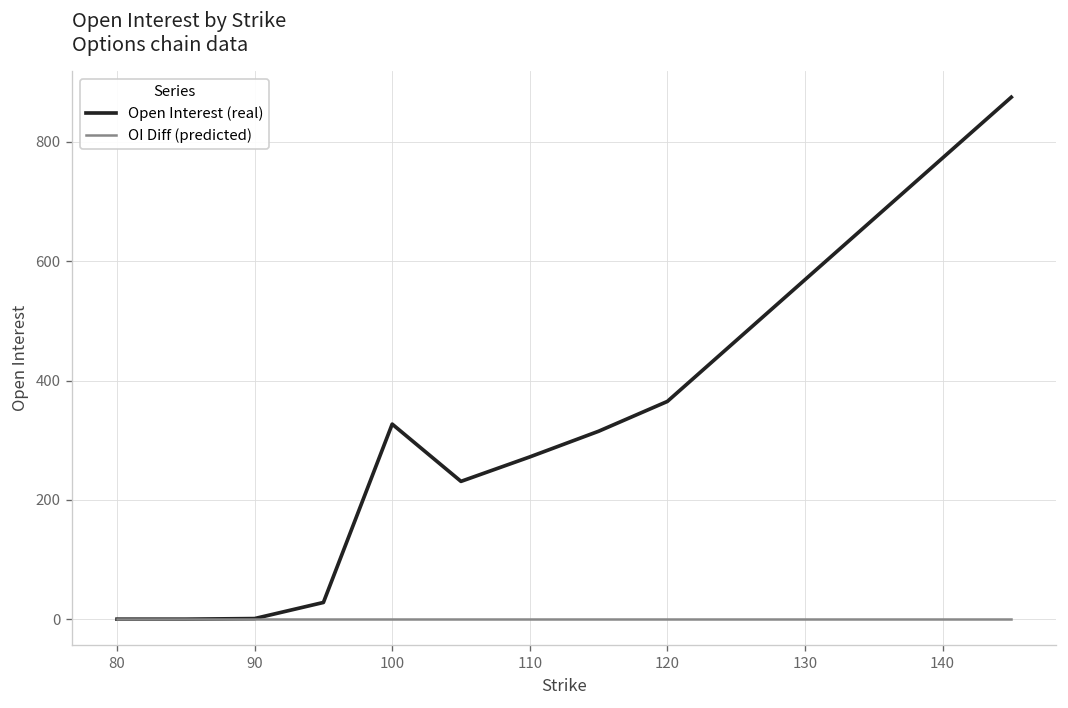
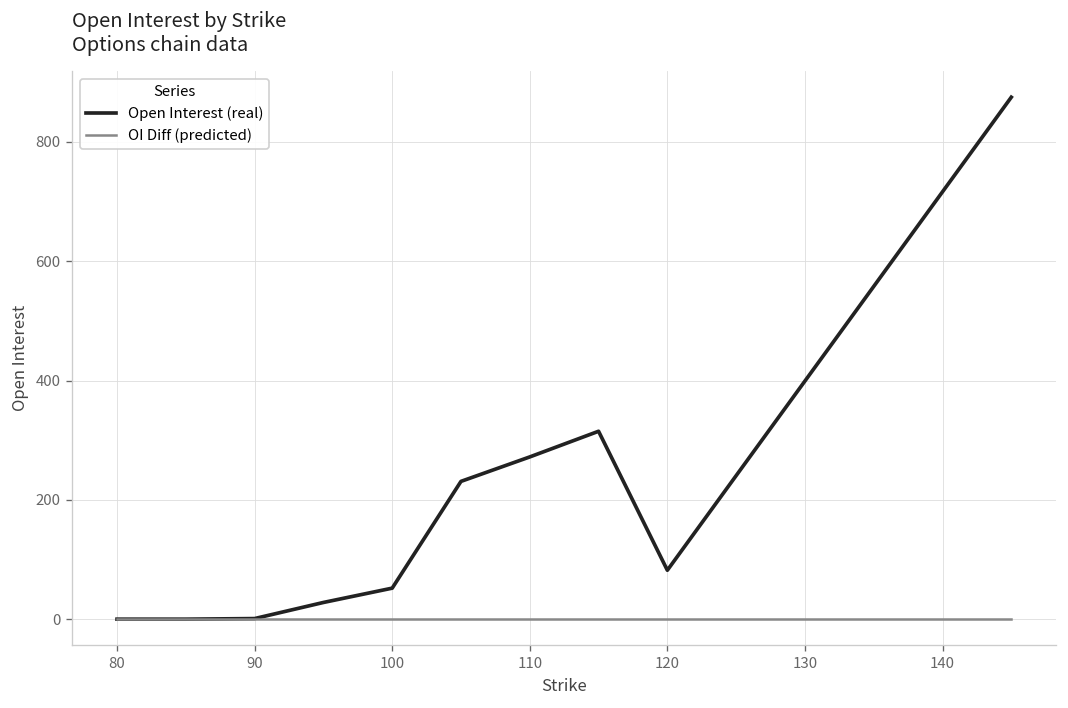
  {
    "Open Interest (real)": {
-     "100": 330,
+     "100": 50,
      "110": 270,
-     "120": 370
+     "120": 80
    },
    "OI Diff (predicted)": {
      "100": 0,
      "110": 0,
      "120": 0
    }
  }
